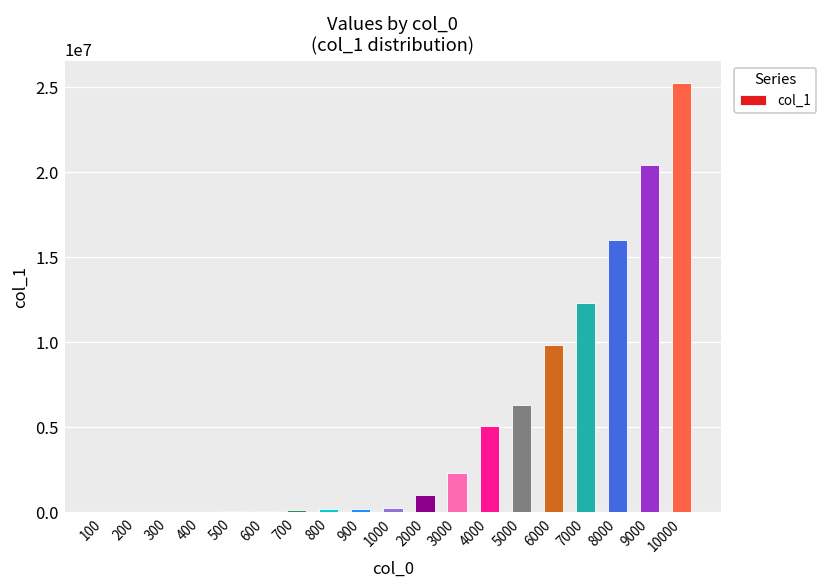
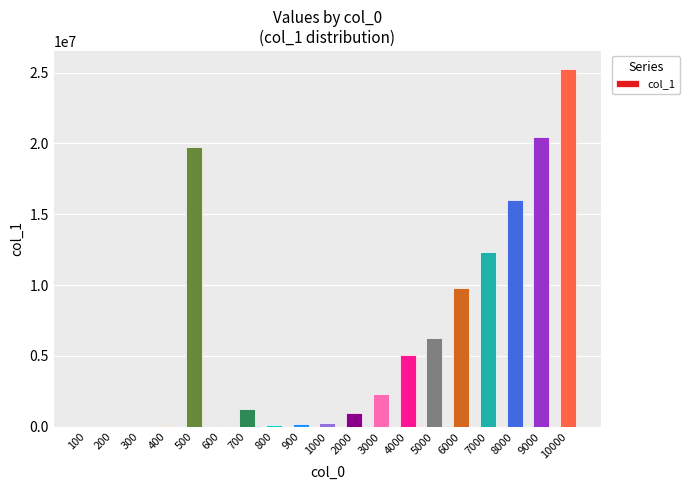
  {
-   "500": 100000,
-   "700": 100000,
+   "500": 19800000,
+   "700": 1300000,
    "900": 200000,
    "1000": 300000,
    "2000": 1000000,
    "3000": 2300000,
    "4000": 5100000,
    "5000": 6300000,
    "6000": 9800000,
    "7000": 12300000,
    "8000": 16000000,
    "9000": 20400000,
    "10000": 25300000
  }
